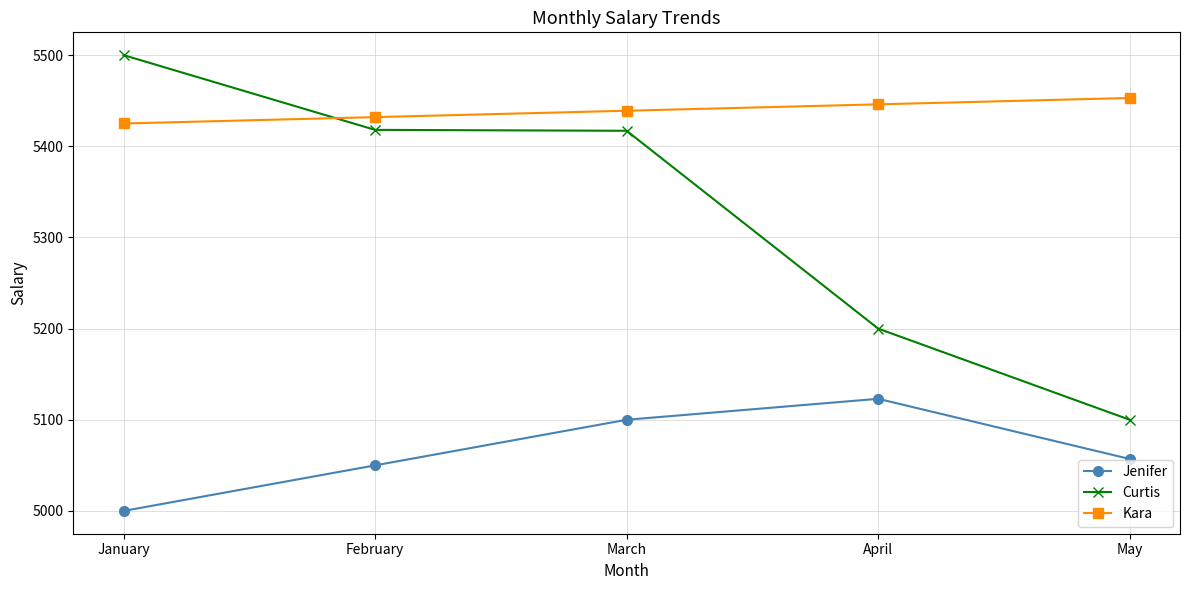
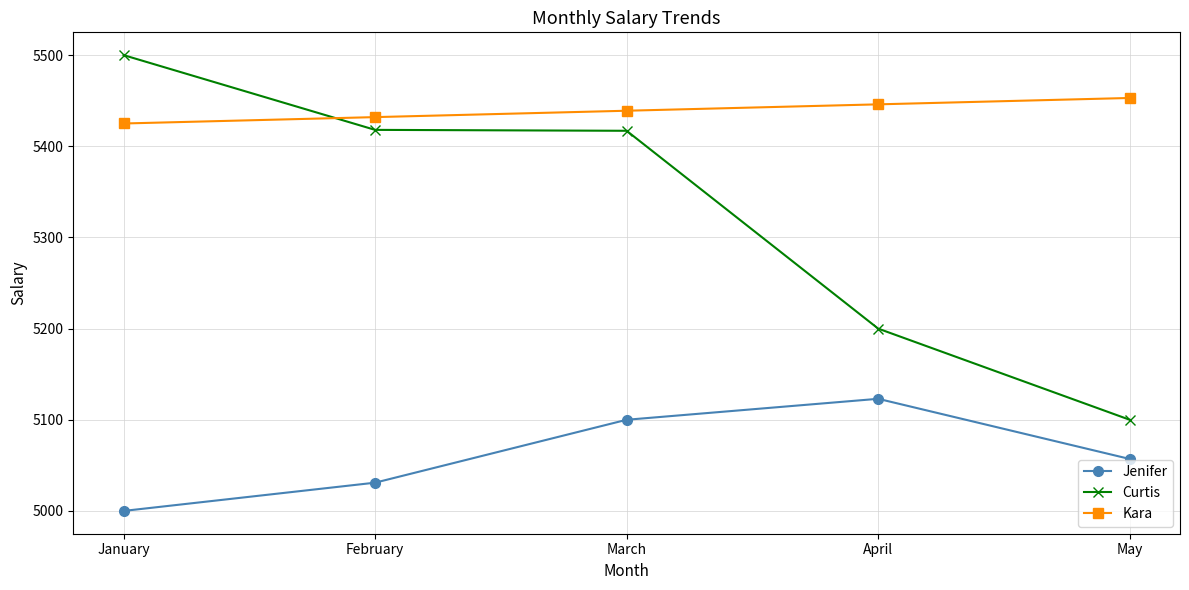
  {
    "Jenifer": {
      "January": 5000,
-     "February": 5050,
+     "February": 5030,
      "March": 5100,
      "April": 5120,
      "May": 5060
    },
    "Curtis": {
      "January": 5500,
      "February": 5420,
      "March": 5420,
      "April": 5200,
      "May": 5100
    },
    "Kara": {
      "January": 5430,
      "February": 5430,
      "March": 5440,
      "April": 5450,
      "May": 5450
    }
  }
